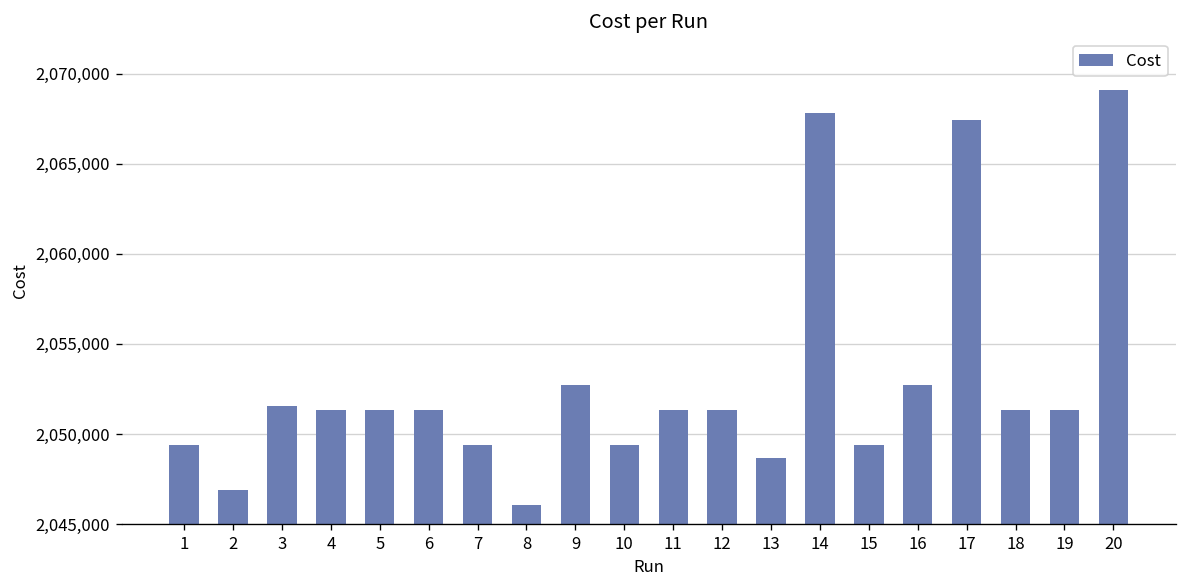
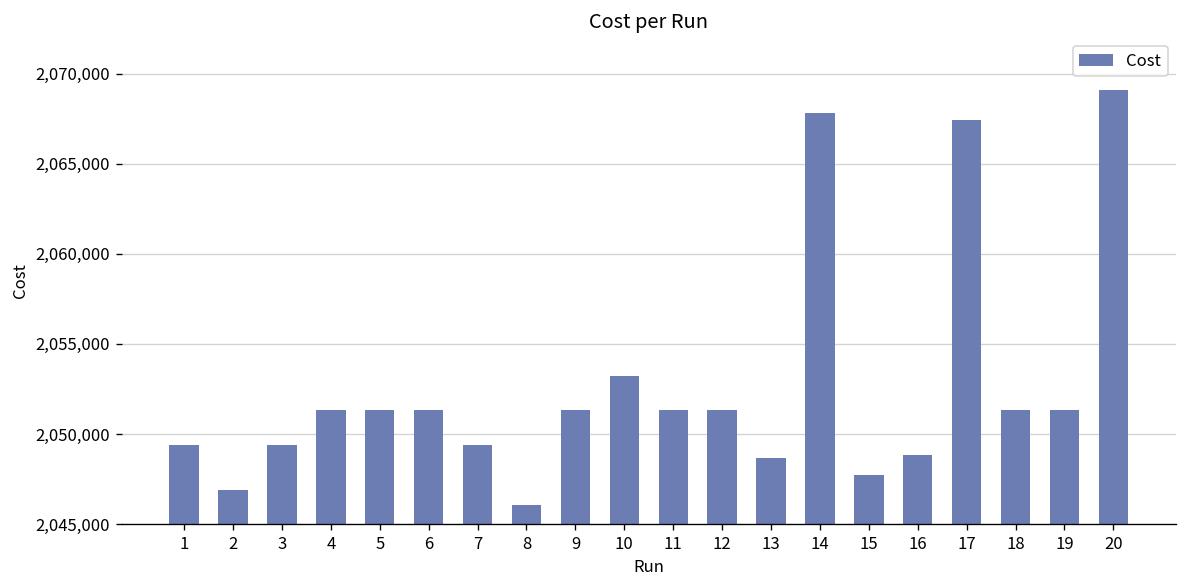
  {
    "1": "2,049,400",
    "2": "2,046,900",
-   "3": "2,051,500",
+   "3": "2,049,400",
    "4": "2,051,400",
    "5": "2,051,400",
    "6": "2,051,400",
    "7": "2,049,400",
    "8": "2,046,100",
-   "9": "2,052,700",
-   "10": "2,049,400",
+   "9": "2,051,400",
+   "10": "2,053,200",
    "11": "2,051,400",
    "12": "2,051,400",
    "13": "2,048,600",
    "14": "2,067,800",
-   "15": "2,049,400",
-   "16": "2,052,700",
+   "15": "2,047,700",
+   "16": "2,048,900",
    "17": "2,067,400",
    "18": "2,051,400",
    "19": "2,051,400",
    "20": "2,069,100"
  }
